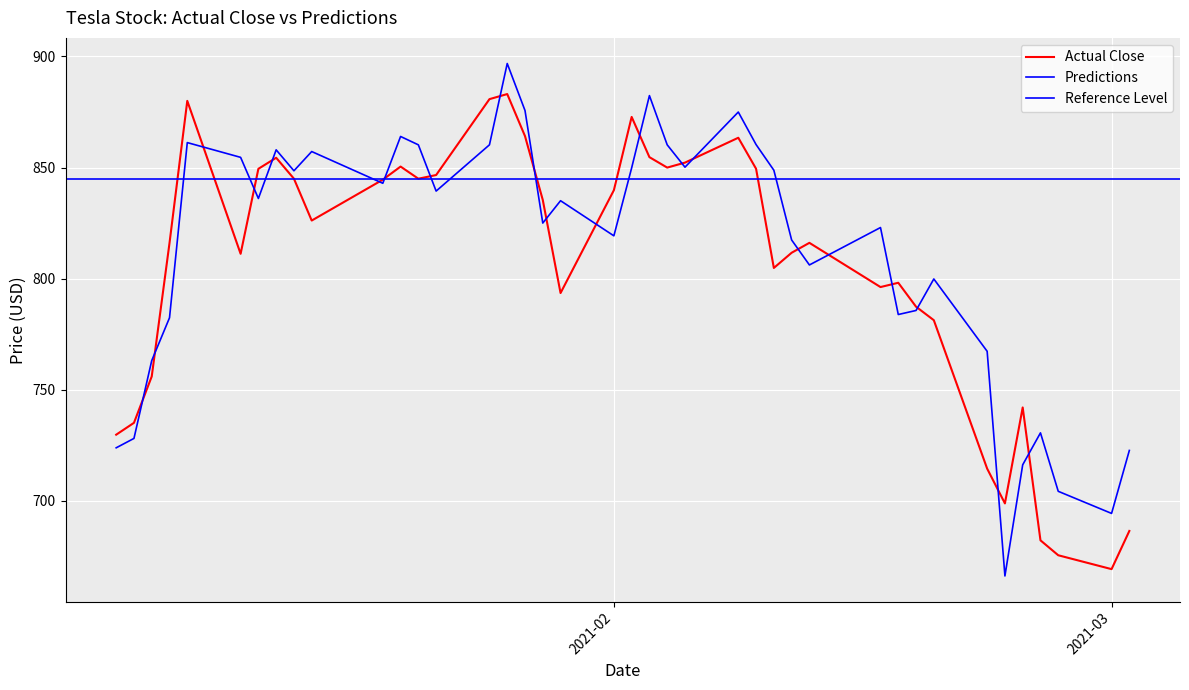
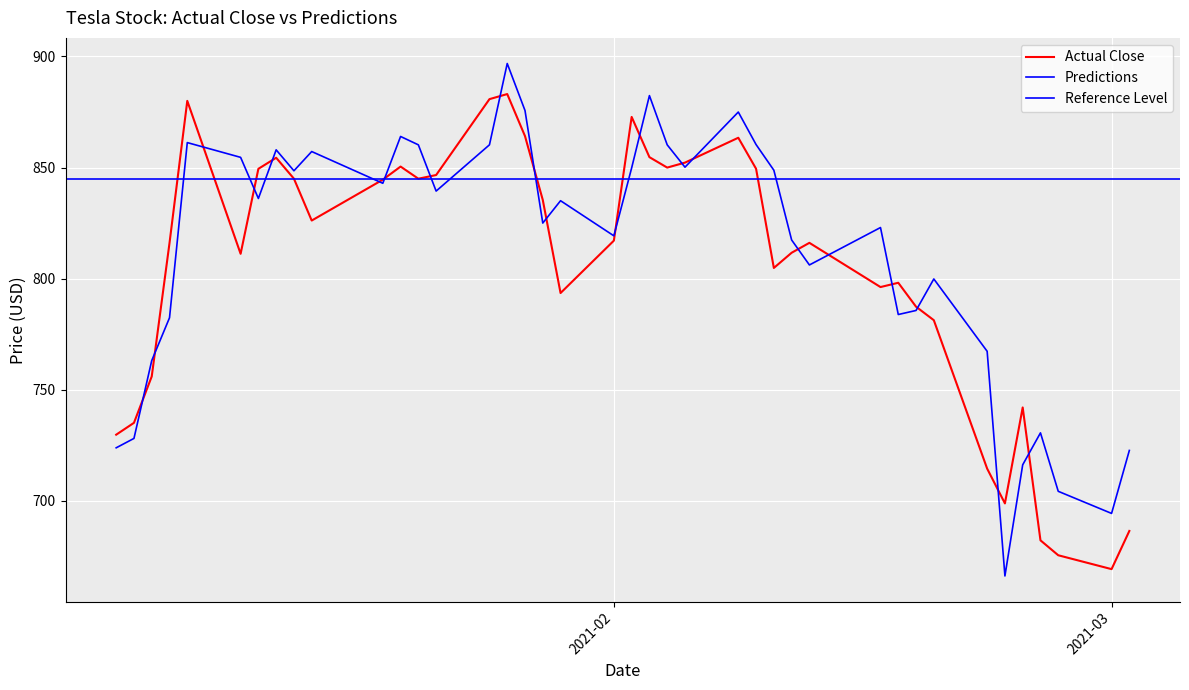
  {
    "Actual Close": {
-     "2021-02": 840,
+     "2021-02": 817,
      "2021-03": 669
    },
    "Predictions": {
      "2021-02": 819,
      "2021-03": 694
    }
  }
